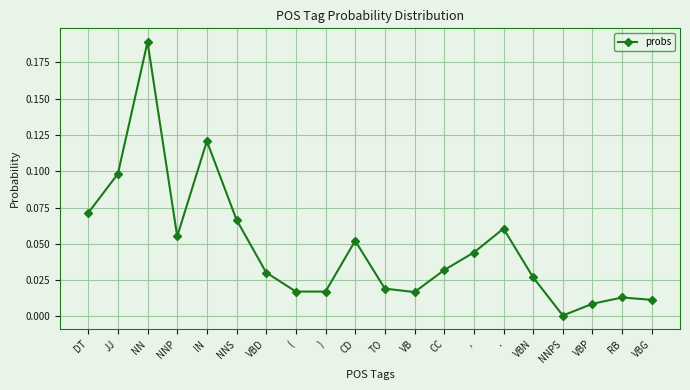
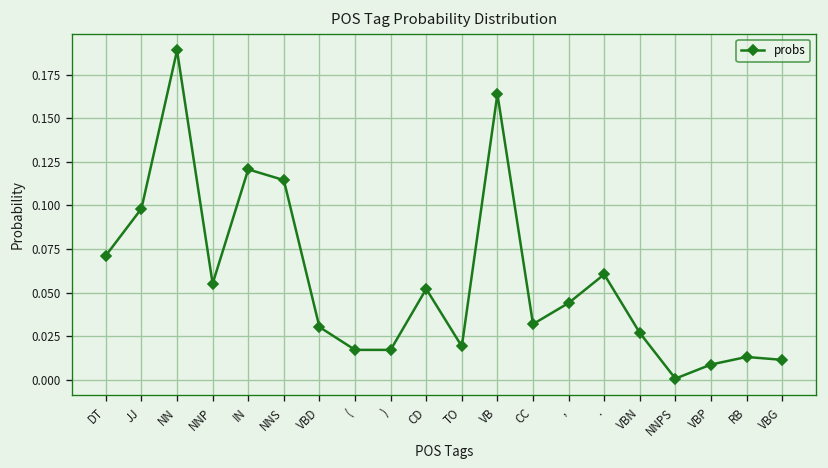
  {
    "DT": 0.071,
    "JJ": 0.098,
    "NN": 0.189,
    "NNP": 0.055,
    "IN": 0.121,
-   "NNS": 0.067,
+   "NNS": 0.115,
    "VBD": 0.030,
    "(": 0.017,
    ")": 0.017,
    "CD": 0.052,
    "TO": 0.019,
-   "VB": 0.017,
+   "VB": 0.164,
    "CC": 0.032,
    ",": 0.044,
    ".": 0.060,
    "VBN": 0.027,
    "NNPS": 0.001,
    "VBP": 0.009,
    "RB": 0.013,
    "VBG": 0.011
  }
